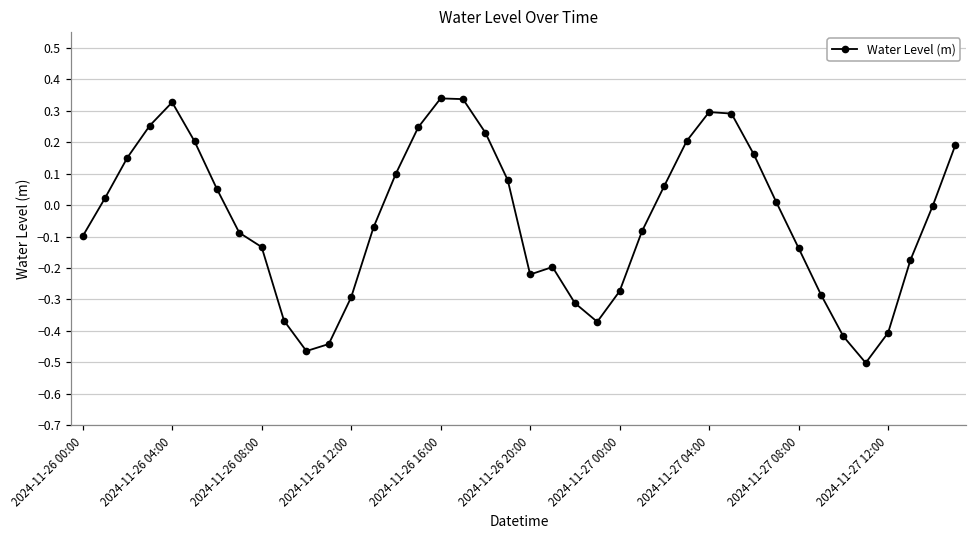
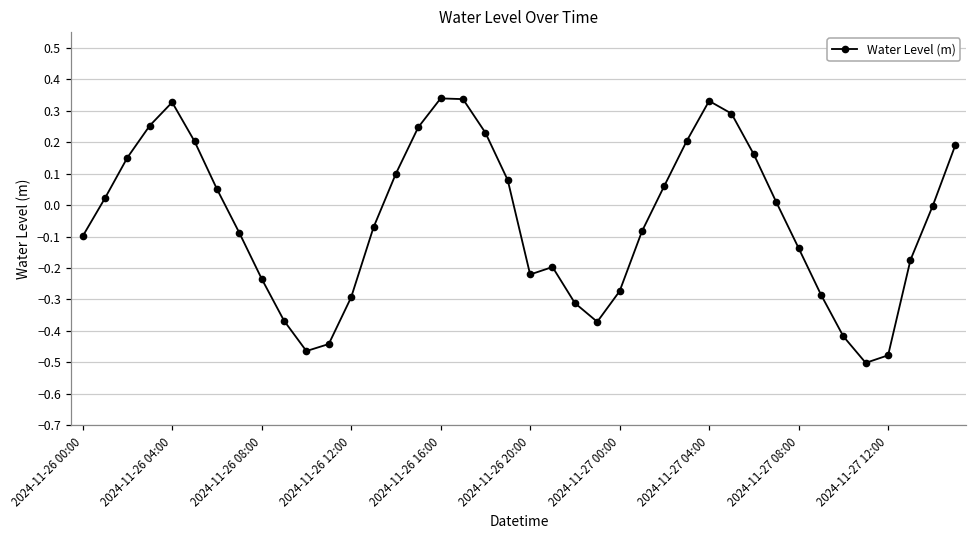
  {
    "2024-11-26 00:00": -0.10,
    "2024-11-26 04:00": 0.33,
-   "2024-11-26 08:00": -0.13,
+   "2024-11-26 08:00": -0.23,
    "2024-11-26 12:00": -0.29,
    "2024-11-26 16:00": 0.34,
    "2024-11-26 20:00": -0.22,
    "2024-11-27 00:00": -0.27,
-   "2024-11-27 04:00": 0.30,
+   "2024-11-27 04:00": 0.33,
    "2024-11-27 08:00": -0.14,
-   "2024-11-27 12:00": -0.41
+   "2024-11-27 12:00": -0.48
  }
